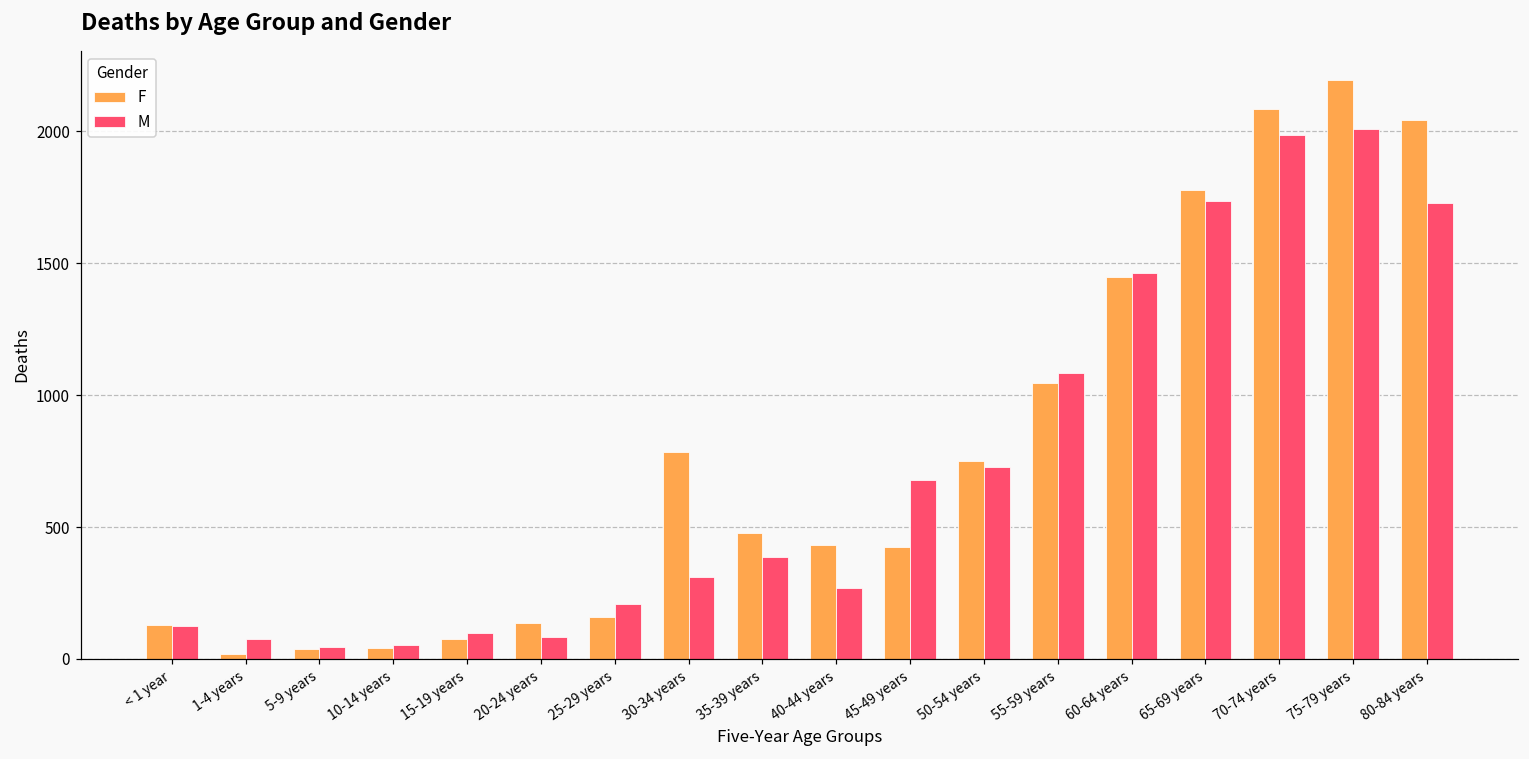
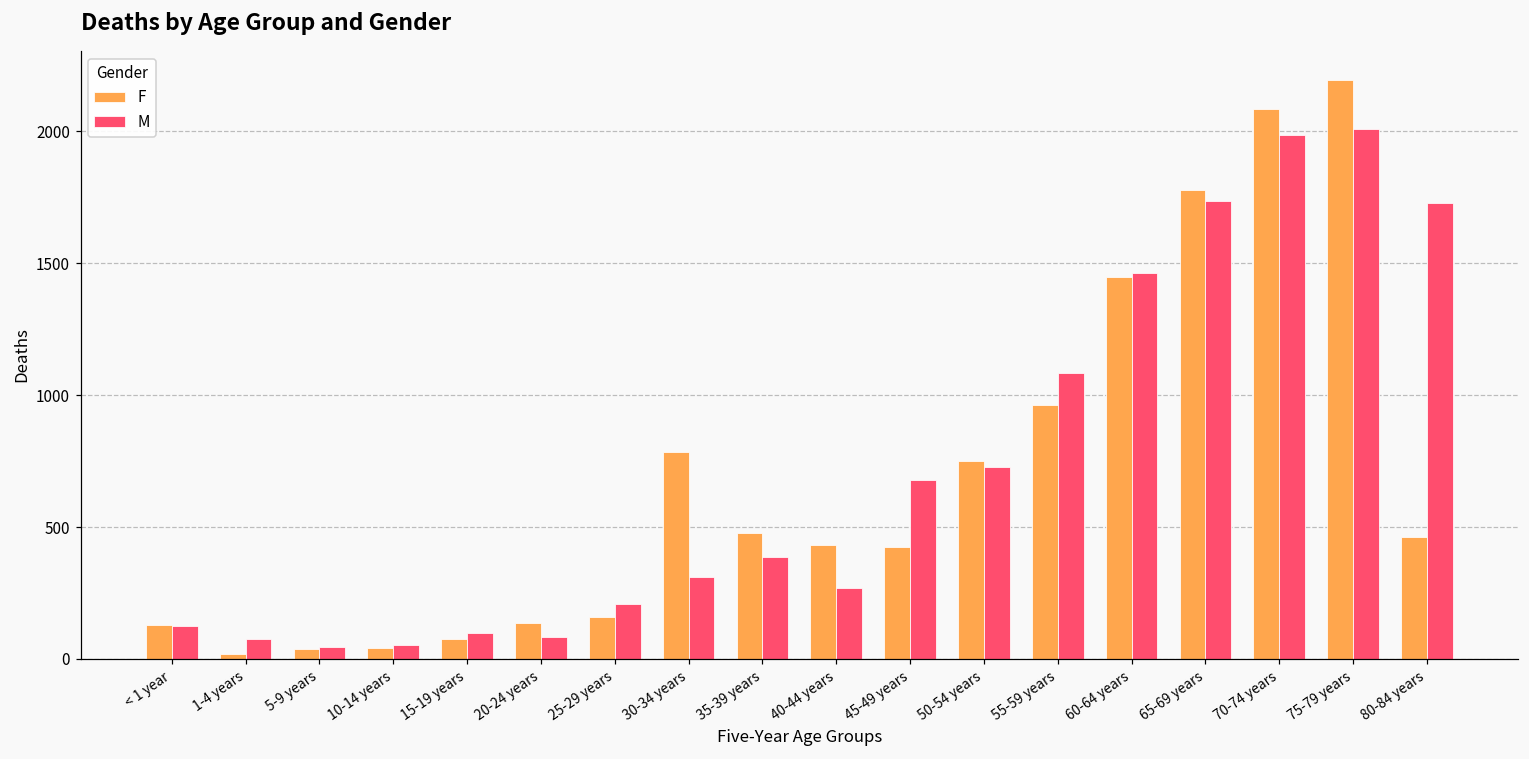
  {
    "F": {
      "< 1 year": 130,
      "1-4 years": 20,
      "5-9 years": 40,
      "10-14 years": 40,
      "15-19 years": 80,
      "20-24 years": 140,
      "25-29 years": 160,
      "30-34 years": 780,
      "35-39 years": 480,
      "40-44 years": 430,
      "45-49 years": 420,
      "50-54 years": 750,
-     "55-59 years": 1050,
+     "55-59 years": 960,
      "60-64 years": 1450,
      "65-69 years": 1780,
      "70-74 years": 2090,
      "75-79 years": 2200,
-     "80-84 years": 2050
+     "80-84 years": 460
    },
    "M": {
      "< 1 year": 130,
      "1-4 years": 80,
      "5-9 years": 40,
      "10-14 years": 50,
      "15-19 years": 100,
      "20-24 years": 80,
      "25-29 years": 210,
      "30-34 years": 310,
      "35-39 years": 390,
      "40-44 years": 270,
      "45-49 years": 680,
      "50-54 years": 730,
      "55-59 years": 1090,
      "60-64 years": 1460,
      "65-69 years": 1740,
      "70-74 years": 1990,
      "75-79 years": 2010,
      "80-84 years": 1730
    }
  }
